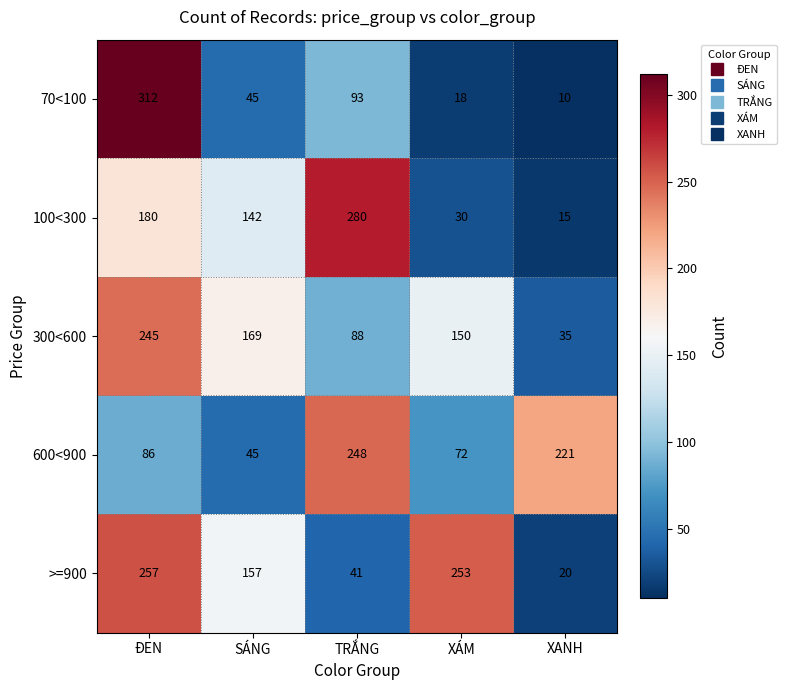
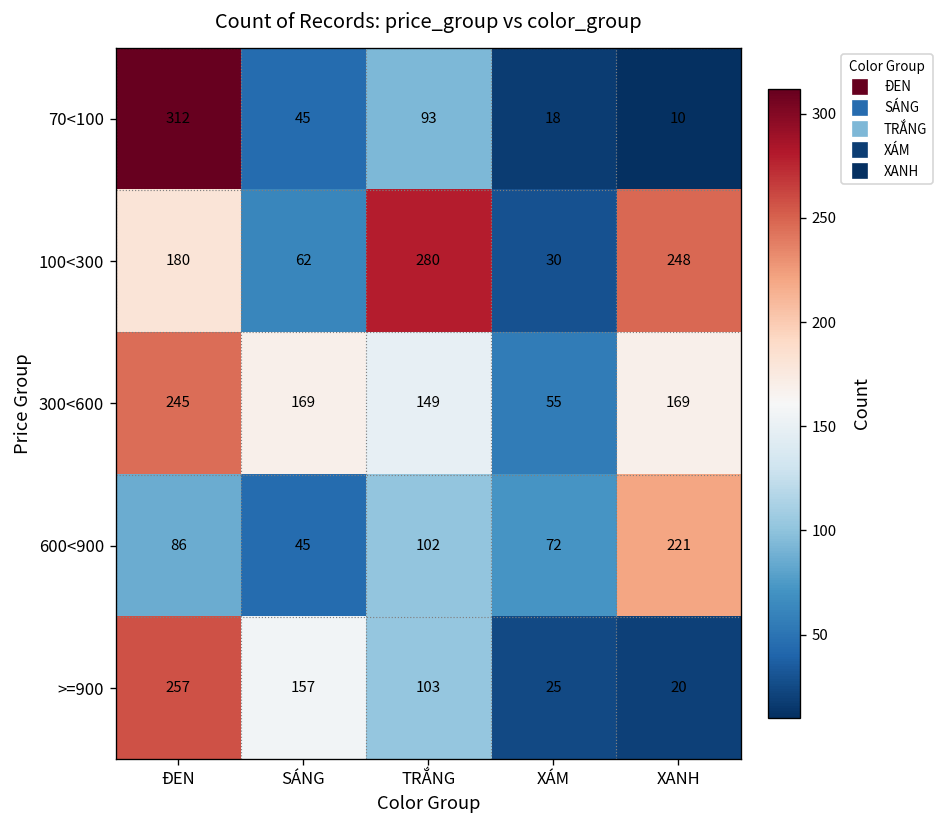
  {
    "70<100": {
      "ĐEN": 312,
      "SÁNG": 45,
      "TRẮNG": 93,
      "XÁM": 18,
      "XANH": 10
    },
    "100<300": {
      "ĐEN": 180,
-     "SÁNG": 142,
+     "SÁNG": 62,
      "TRẮNG": 280,
      "XÁM": 30,
-     "XANH": 15
+     "XANH": 248
    },
    "300<600": {
      "ĐEN": 245,
      "SÁNG": 169,
-     "TRẮNG": 88,
-     "XÁM": 150,
-     "XANH": 35
+     "TRẮNG": 149,
+     "XÁM": 55,
+     "XANH": 169
    },
    "600<900": {
      "ĐEN": 86,
      "SÁNG": 45,
-     "TRẮNG": 248,
+     "TRẮNG": 102,
      "XÁM": 72,
      "XANH": 221
    },
    ">=900": {
      "ĐEN": 257,
      "SÁNG": 157,
-     "TRẮNG": 41,
-     "XÁM": 253,
+     "TRẮNG": 103,
+     "XÁM": 25,
      "XANH": 20
    }
  }
